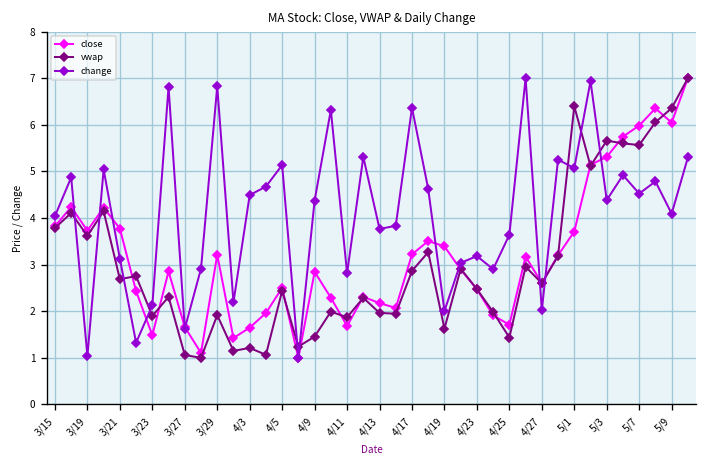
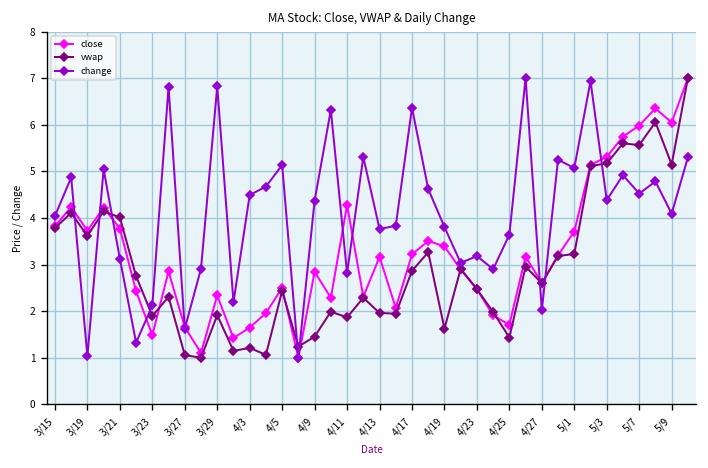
  {
    "close": {
      "3/19": 3.7,
      "3/21": 3.8,
      "3/23": 1.5,
-     "3/29": 3.2,
+     "3/29": 2.3,
      "4/3": 1.6,
      "4/9": 2.8,
-     "4/11": 1.7,
-     "4/13": 2.2,
+     "4/11": 4.3,
+     "4/13": 3.2,
      "4/17": 3.2,
      "4/19": 3.4,
      "4/25": 1.7,
      "5/1": 3.7,
      "5/3": 5.3,
      "5/7": 6.0,
      "5/9": 6.0
    },
    "vwap": {
      "3/19": 3.6,
-     "3/21": 2.7,
+     "3/21": 4.0,
      "3/23": 1.9,
      "3/27": 1.1,
      "3/29": 1.9,
      "4/3": 1.2,
      "4/9": 1.5,
      "4/11": 1.9,
      "4/13": 2.0,
      "4/17": 2.9,
      "4/19": 1.6,
      "4/25": 1.4,
-     "5/1": 6.4,
-     "5/3": 5.7,
+     "5/1": 3.2,
+     "5/3": 5.2,
      "5/7": 5.6,
-     "5/9": 6.4
+     "5/9": 5.1
    },
    "change": {
      "3/15": 4.0,
      "3/19": 1.0,
      "3/21": 3.1,
      "3/23": 2.1,
      "3/29": 6.8,
      "4/3": 4.5,
      "4/5": 5.1,
      "4/9": 4.4,
      "4/11": 2.8,
      "4/13": 3.8,
      "4/17": 6.4,
-     "4/19": 2.0,
+     "4/19": 3.8,
      "4/23": 3.2,
      "4/25": 3.6,
      "4/27": 2.0,
      "5/1": 5.1,
      "5/3": 4.4,
      "5/7": 4.5,
      "5/9": 4.1
    }
  }
